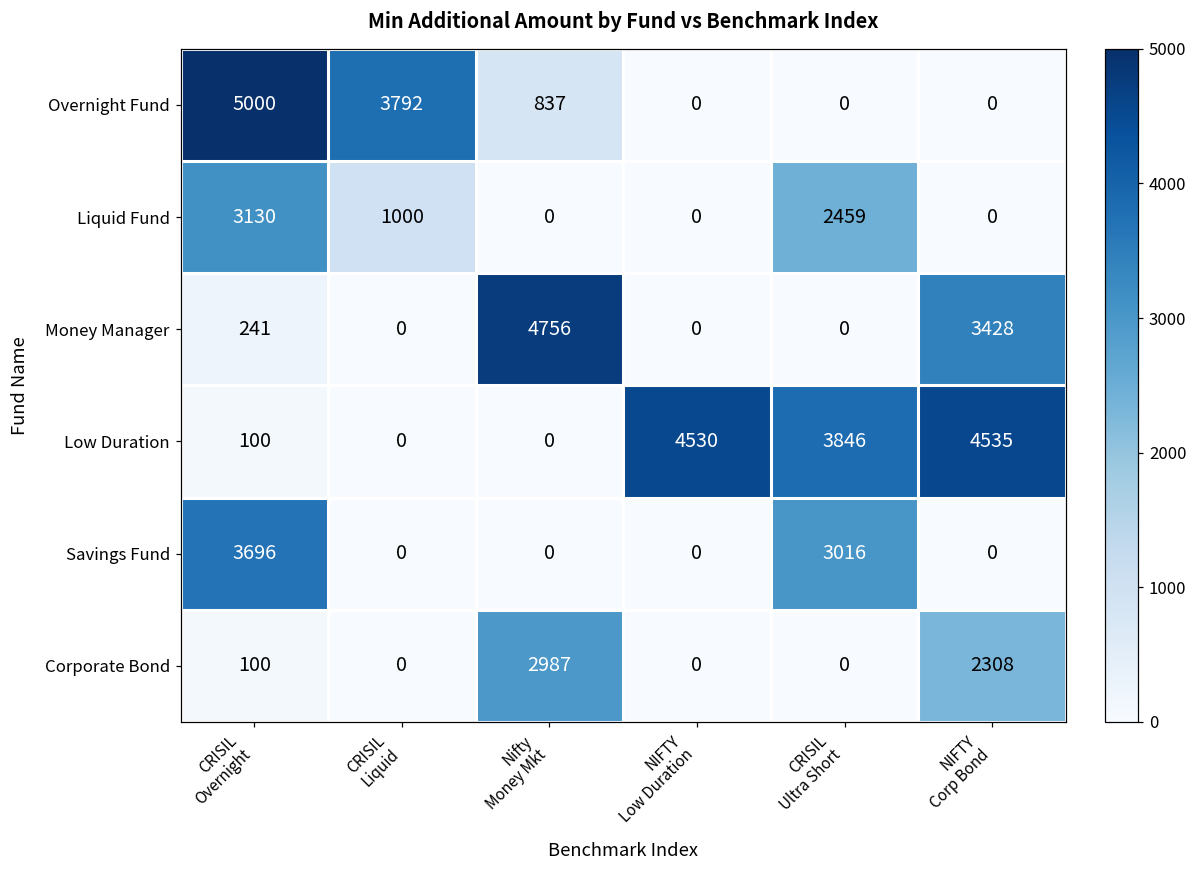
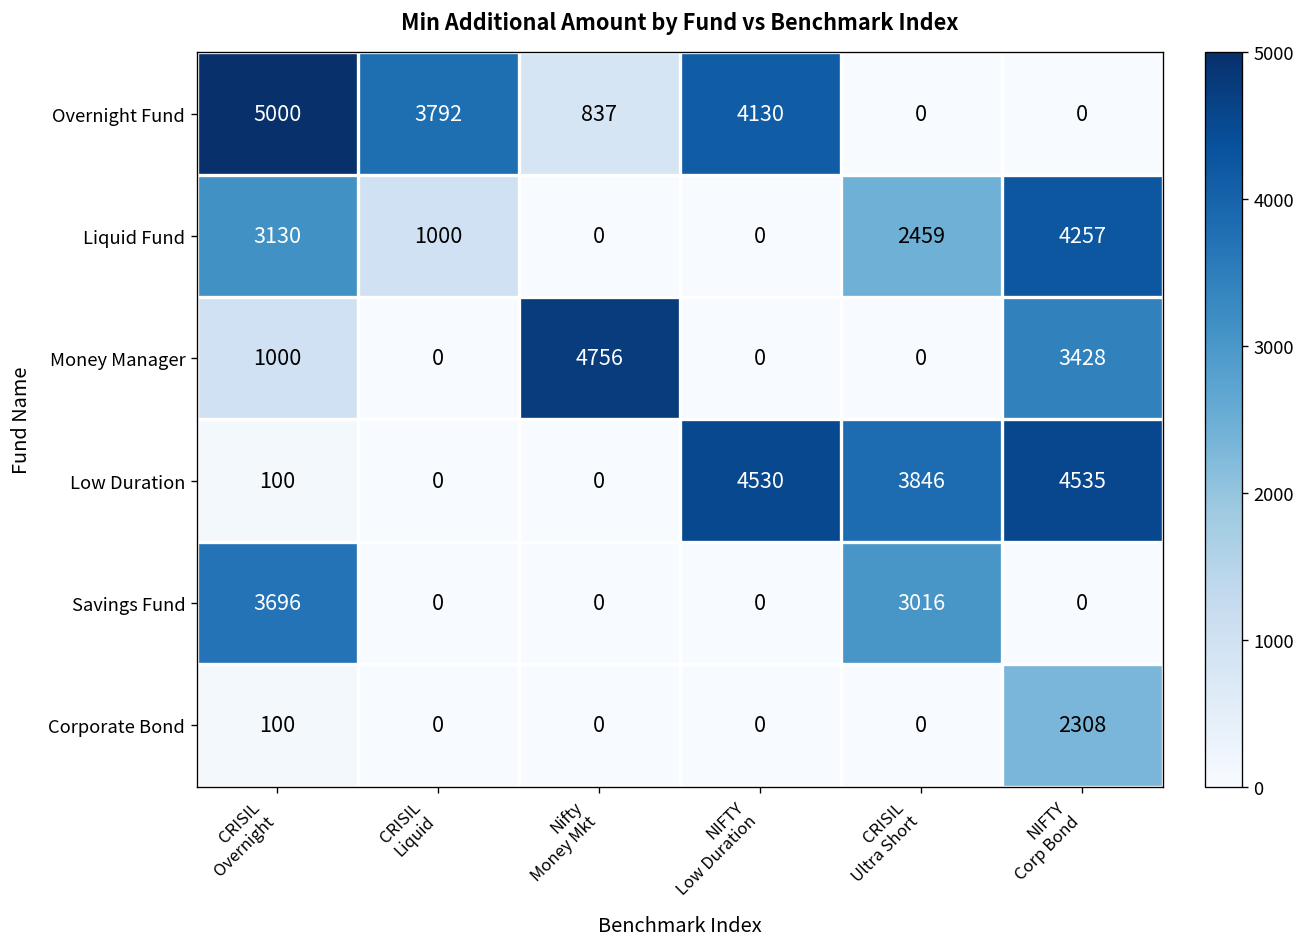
  {
    "Overnight Fund": {
      "CRISIL Overnight": 5000,
      "CRISIL Liquid": 3792,
      "Nifty Money Mkt": 837,
-     "NIFTY Low Duration": 0,
+     "NIFTY Low Duration": 4130,
      "CRISIL Ultra Short": 0,
      "NIFTY Corp Bond": 0
    },
    "Liquid Fund": {
      "CRISIL Overnight": 3130,
      "CRISIL Liquid": 1000,
      "Nifty Money Mkt": 0,
      "NIFTY Low Duration": 0,
      "CRISIL Ultra Short": 2459,
-     "NIFTY Corp Bond": 0
+     "NIFTY Corp Bond": 4257
    },
    "Money Manager": {
-     "CRISIL Overnight": 241,
+     "CRISIL Overnight": 1000,
      "CRISIL Liquid": 0,
      "Nifty Money Mkt": 4756,
      "NIFTY Low Duration": 0,
      "CRISIL Ultra Short": 0,
      "NIFTY Corp Bond": 3428
    },
    "Low Duration": {
      "CRISIL Overnight": 100,
      "CRISIL Liquid": 0,
      "Nifty Money Mkt": 0,
      "NIFTY Low Duration": 4530,
      "CRISIL Ultra Short": 3846,
      "NIFTY Corp Bond": 4535
    },
    "Savings Fund": {
      "CRISIL Overnight": 3696,
      "CRISIL Liquid": 0,
      "Nifty Money Mkt": 0,
      "NIFTY Low Duration": 0,
      "CRISIL Ultra Short": 3016,
      "NIFTY Corp Bond": 0
    },
    "Corporate Bond": {
      "CRISIL Overnight": 100,
      "CRISIL Liquid": 0,
-     "Nifty Money Mkt": 2987,
+     "Nifty Money Mkt": 0,
      "NIFTY Low Duration": 0,
      "CRISIL Ultra Short": 0,
      "NIFTY Corp Bond": 2308
    }
  }
